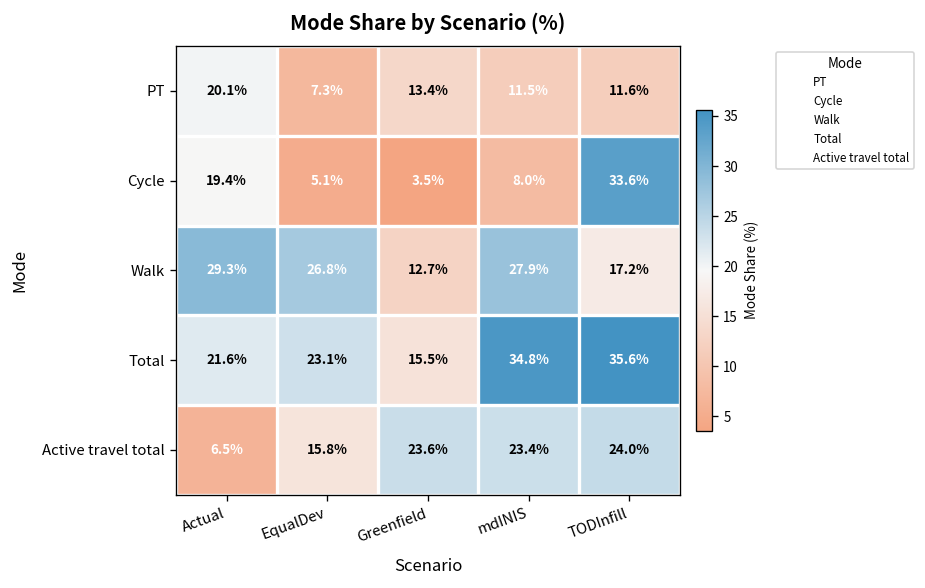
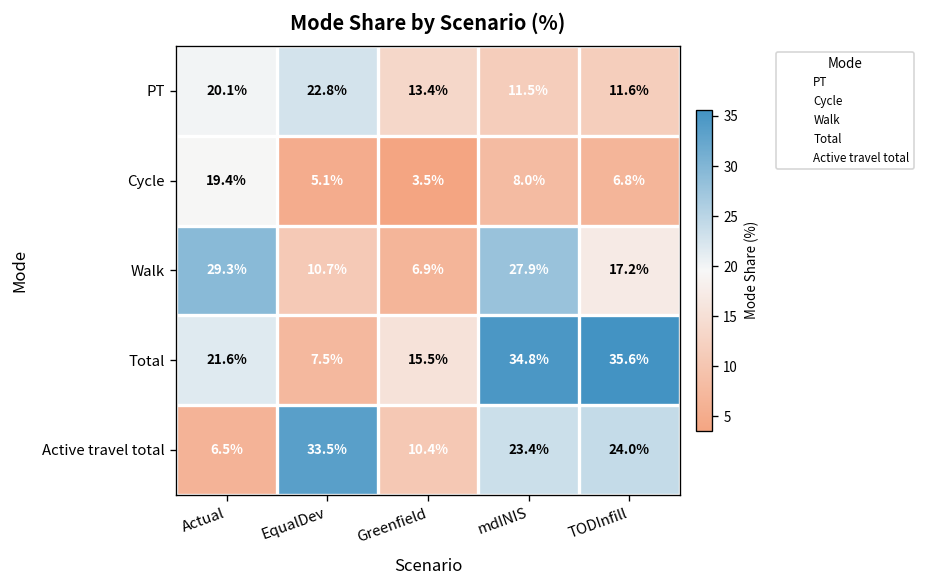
  {
    "PT": {
      "Actual": "20.1%",
-     "EqualDev": "7.3%",
+     "EqualDev": "22.8%",
      "Greenfield": "13.4%",
      "mdINIS": "11.5%",
      "TODInfill": "11.6%"
    },
    "Cycle": {
      "Actual": "19.4%",
      "EqualDev": "5.1%",
      "Greenfield": "3.5%",
      "mdINIS": "8.0%",
-     "TODInfill": "33.6%"
+     "TODInfill": "6.8%"
    },
    "Walk": {
      "Actual": "29.3%",
-     "EqualDev": "26.8%",
-     "Greenfield": "12.7%",
+     "EqualDev": "10.7%",
+     "Greenfield": "6.9%",
      "mdINIS": "27.9%",
      "TODInfill": "17.2%"
    },
    "Total": {
      "Actual": "21.6%",
-     "EqualDev": "23.1%",
+     "EqualDev": "7.5%",
      "Greenfield": "15.5%",
      "mdINIS": "34.8%",
      "TODInfill": "35.6%"
    },
    "Active travel total": {
      "Actual": "6.5%",
-     "EqualDev": "15.8%",
-     "Greenfield": "23.6%",
+     "EqualDev": "33.5%",
+     "Greenfield": "10.4%",
      "mdINIS": "23.4%",
      "TODInfill": "24.0%"
    }
  }
